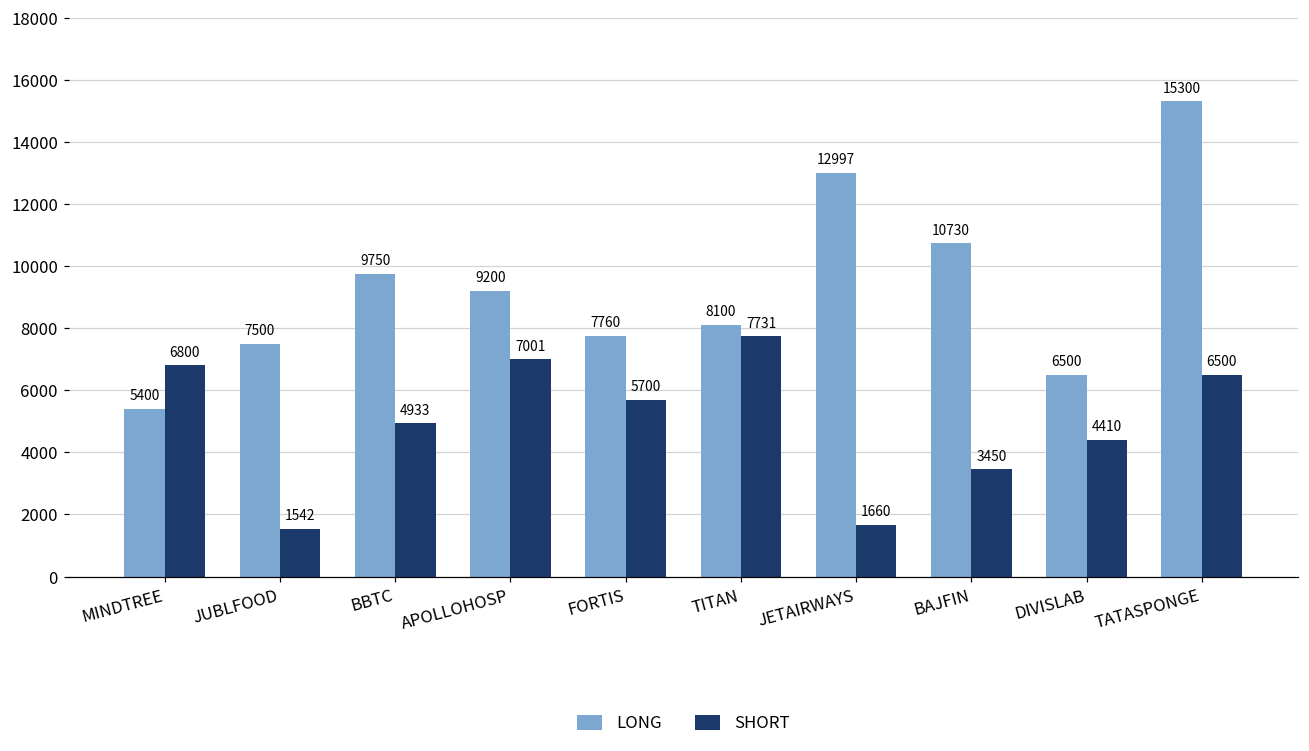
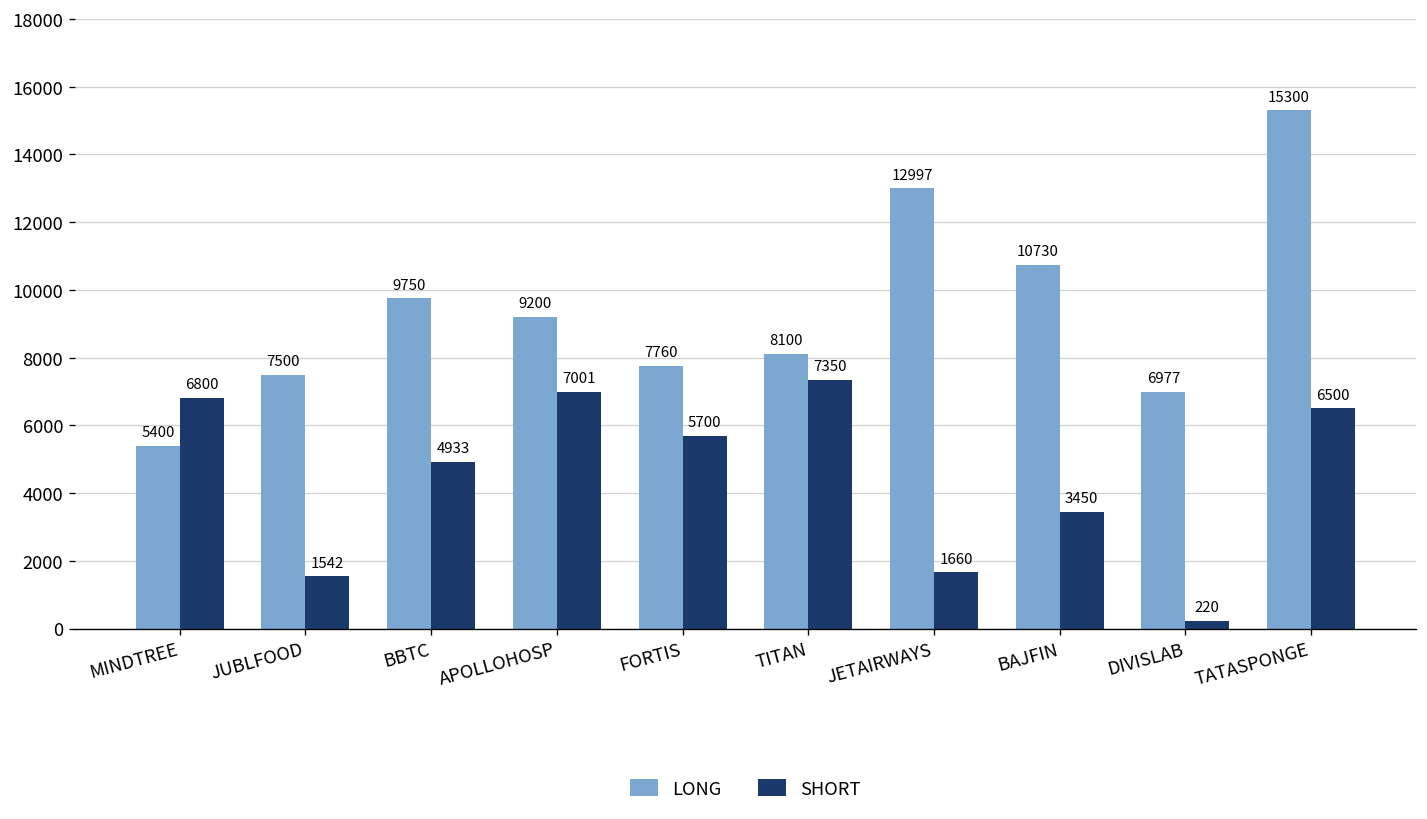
  {
    "LONG": {
      "MINDTREE": 5400,
      "JUBLFOOD": 7500,
      "BBTC": 9750,
      "APOLLOHOSP": 9200,
      "FORTIS": 7760,
      "TITAN": 8100,
      "JETAIRWAYS": 12997,
      "BAJFIN": 10730,
-     "DIVISLAB": 6500,
+     "DIVISLAB": 6977,
      "TATASPONGE": 15300
    },
    "SHORT": {
      "MINDTREE": 6800,
      "JUBLFOOD": 1542,
      "BBTC": 4933,
      "APOLLOHOSP": 7001,
      "FORTIS": 5700,
-     "TITAN": 7731,
+     "TITAN": 7350,
      "JETAIRWAYS": 1660,
      "BAJFIN": 3450,
-     "DIVISLAB": 4410,
+     "DIVISLAB": 220,
      "TATASPONGE": 6500
    }
  }
